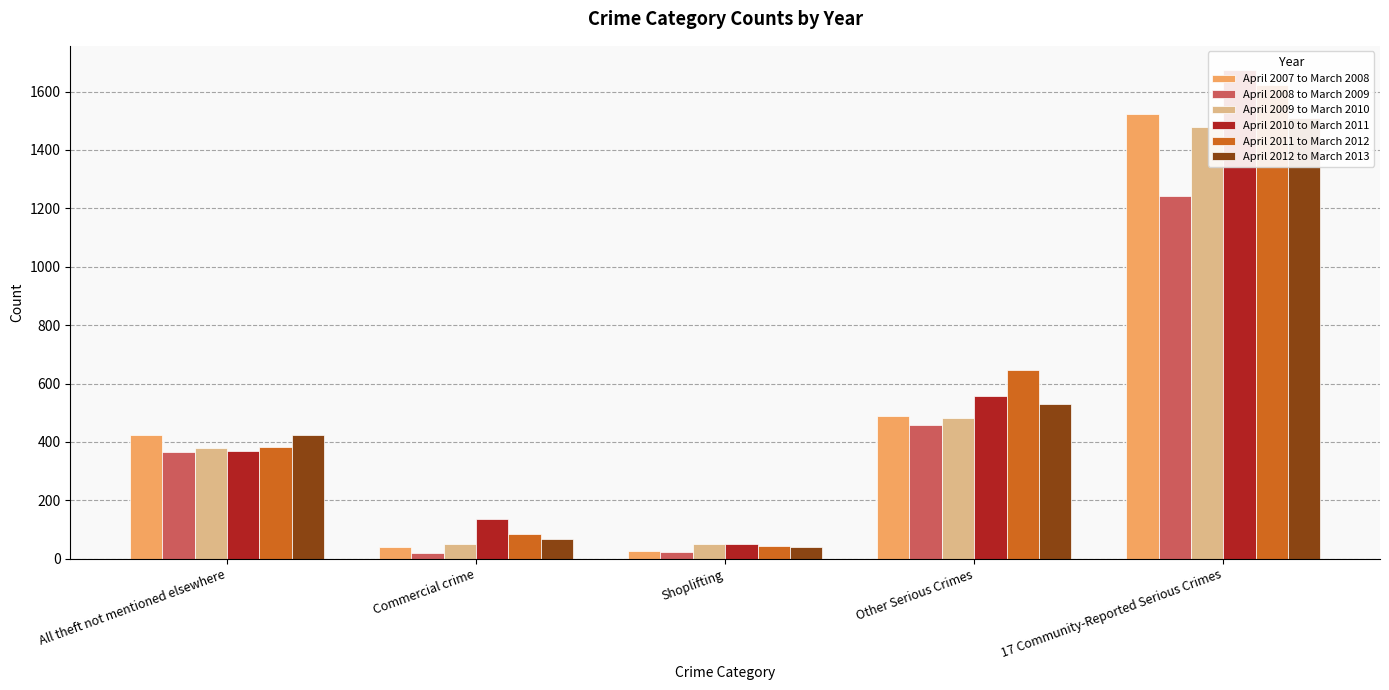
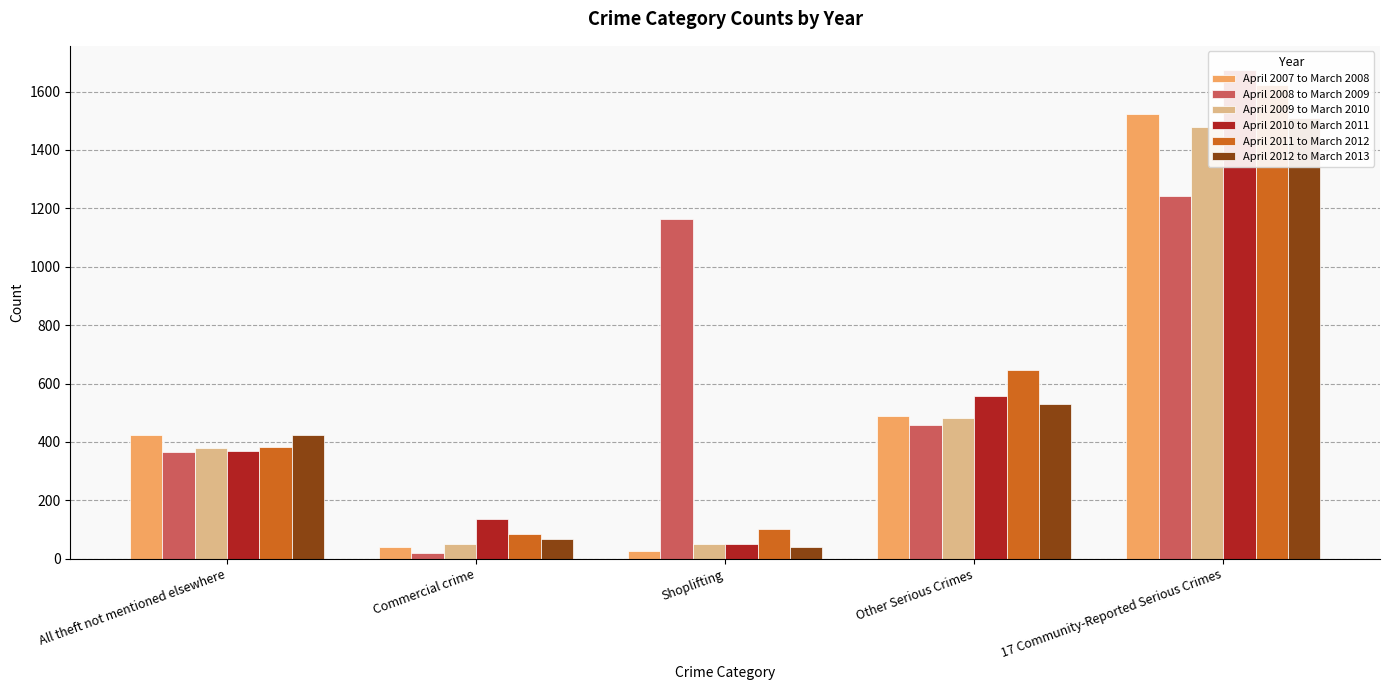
  {
    "April 2008 to March 2009": {
      "All theft not mentioned elsewhere": 370,
      "Commercial crime": 20,
-     "Shoplifting": 20,
+     "Shoplifting": 1160,
      "Other Serious Crimes": 460,
      "17 Community-Reported Serious Crimes": 1240
    },
    "April 2011 to March 2012": {
      "All theft not mentioned elsewhere": 380,
      "Commercial crime": 80,
-     "Shoplifting": 40,
+     "Shoplifting": 100,
      "Other Serious Crimes": 650
    }
  }
